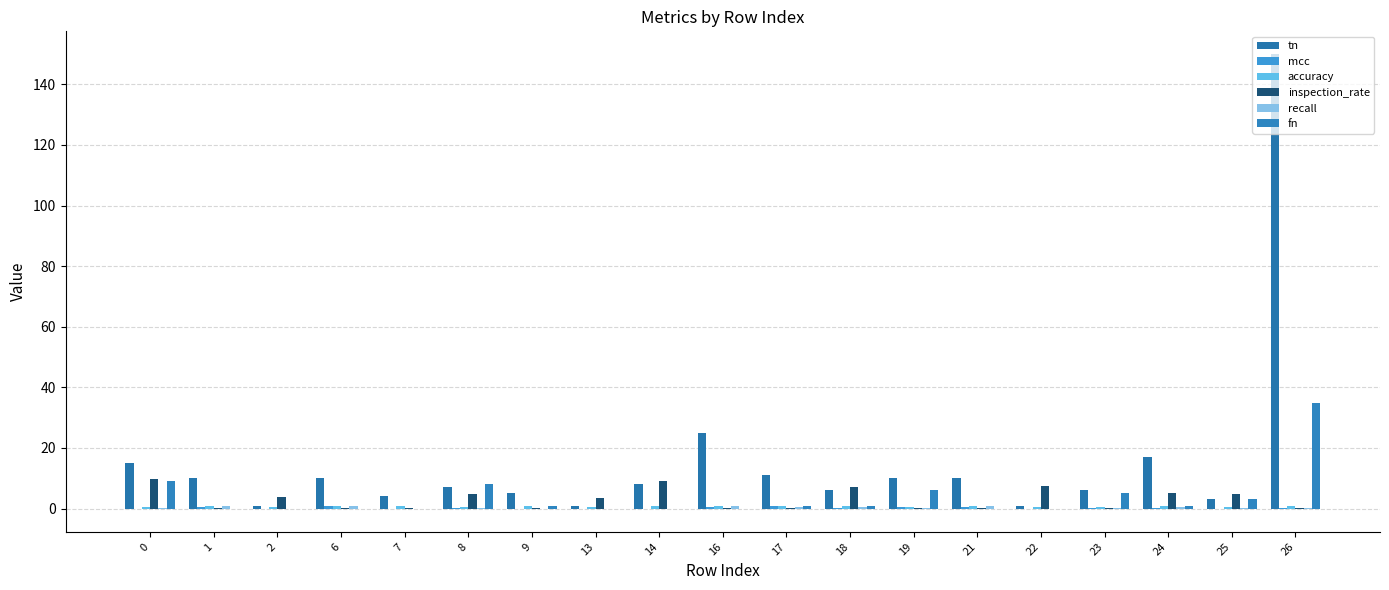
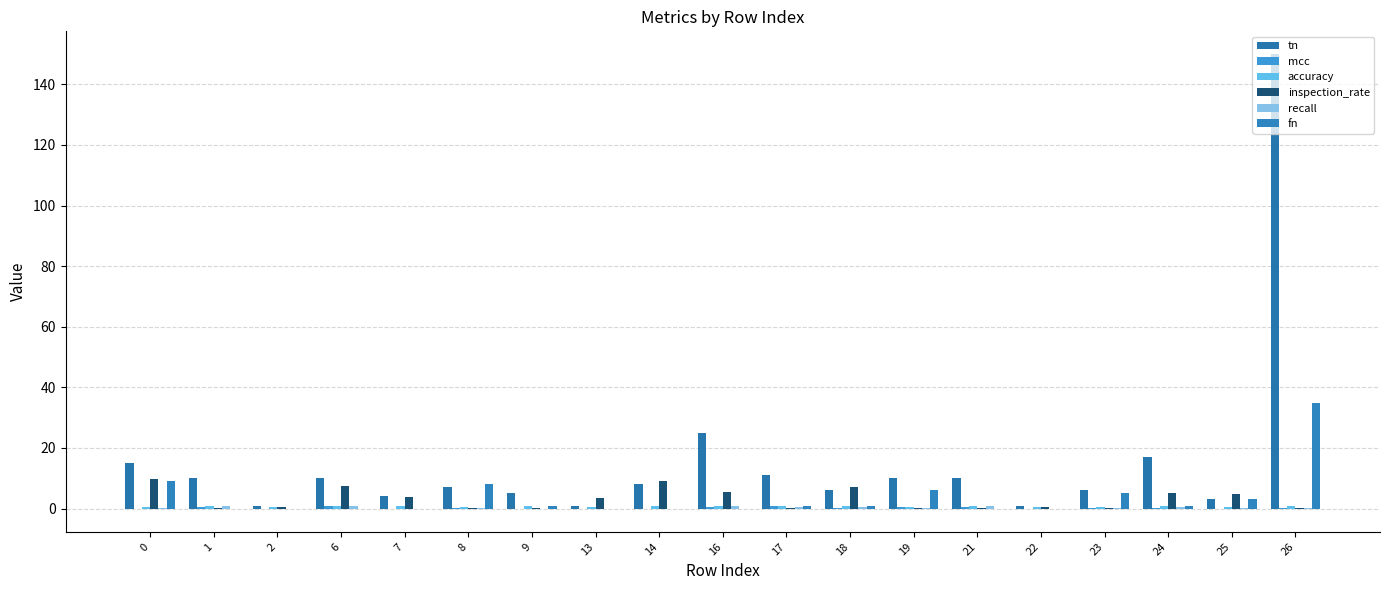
  {
    "inspection_rate": {
      "0": 10,
-     "2": 4,
-     "6": 0,
-     "7": 0,
-     "8": 5,
+     "2": 1,
+     "6": 7,
+     "7": 4,
+     "8": 0,
      "13": 4,
      "14": 9,
-     "16": 0,
+     "16": 5,
      "18": 7,
-     "22": 7,
+     "22": 1,
      "24": 5,
      "25": 5
    }
  }
